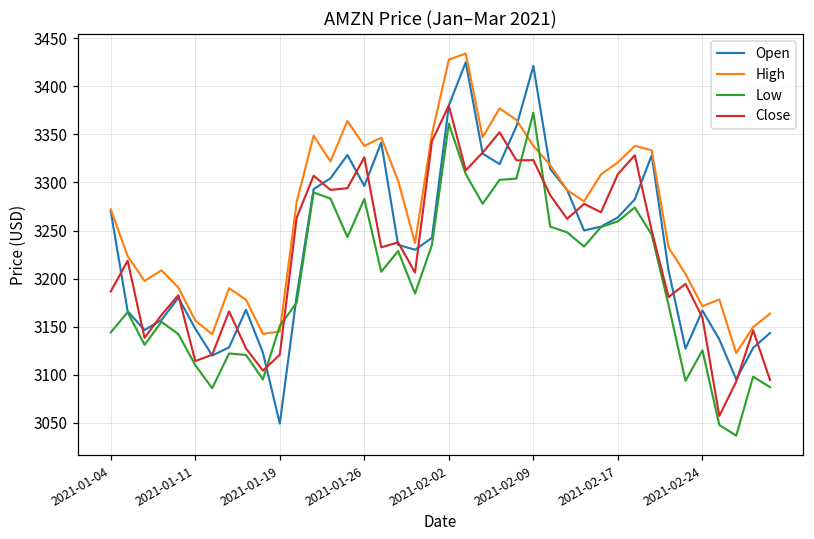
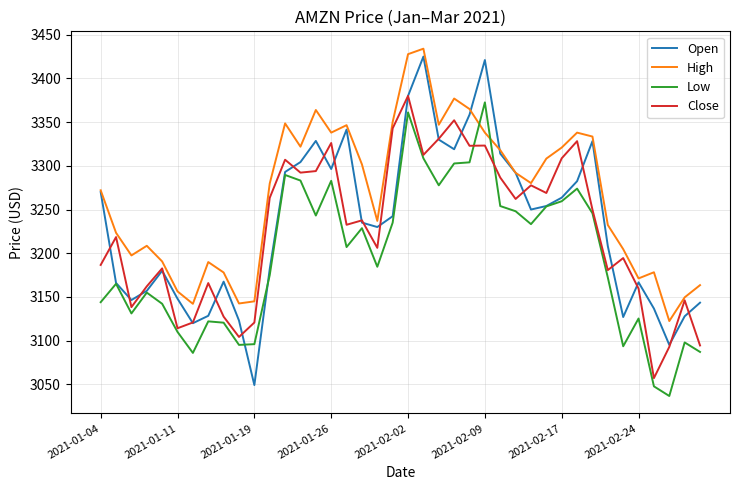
  {
    "Open": {
      "2021-01-11": 3150,
      "2021-01-19": 3050,
      "2021-01-26": 3300,
      "2021-02-09": 3420,
      "2021-02-17": 3260,
      "2021-02-24": 3170
    },
    "High": {
      "2021-01-11": 3160,
      "2021-01-19": 3150,
      "2021-01-26": 3340,
      "2021-02-02": 3430,
      "2021-02-09": 3340,
      "2021-02-17": 3320,
      "2021-02-24": 3170
    },
    "Low": {
      "2021-01-04": 3140,
      "2021-01-11": 3110,
-     "2021-01-19": 3150,
+     "2021-01-19": 3100,
      "2021-01-26": 3280,
      "2021-02-02": 3360,
      "2021-02-09": 3370,
      "2021-02-17": 3260,
      "2021-02-24": 3130
    },
    "Close": {
      "2021-01-04": 3190,
      "2021-01-11": 3110,
      "2021-01-19": 3120,
      "2021-01-26": 3330,
      "2021-02-09": 3320,
      "2021-02-17": 3310,
      "2021-02-24": 3160
    }
  }
